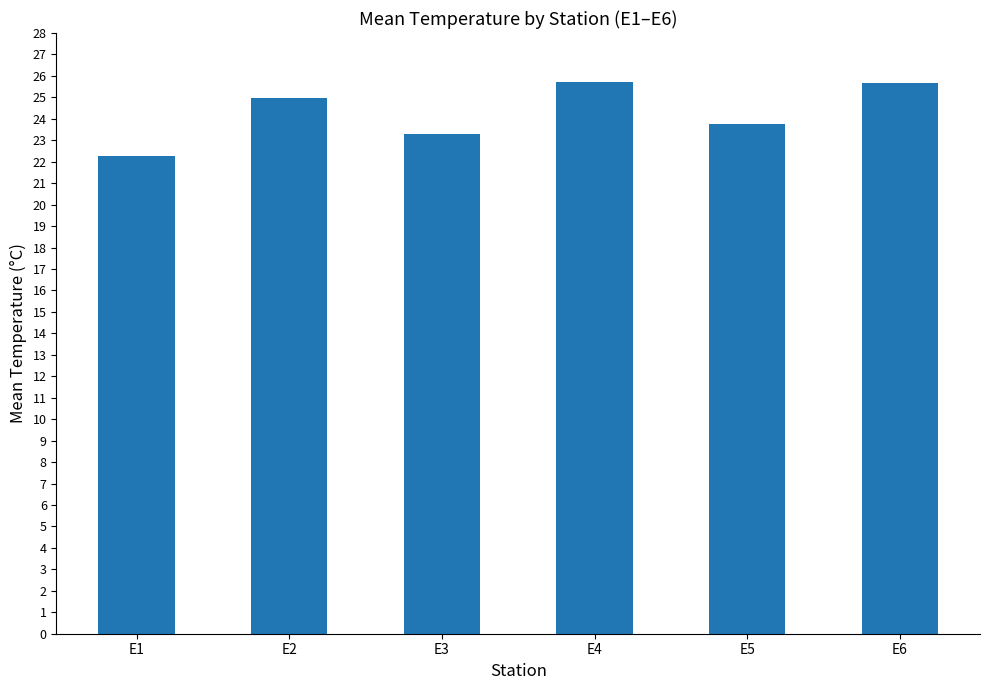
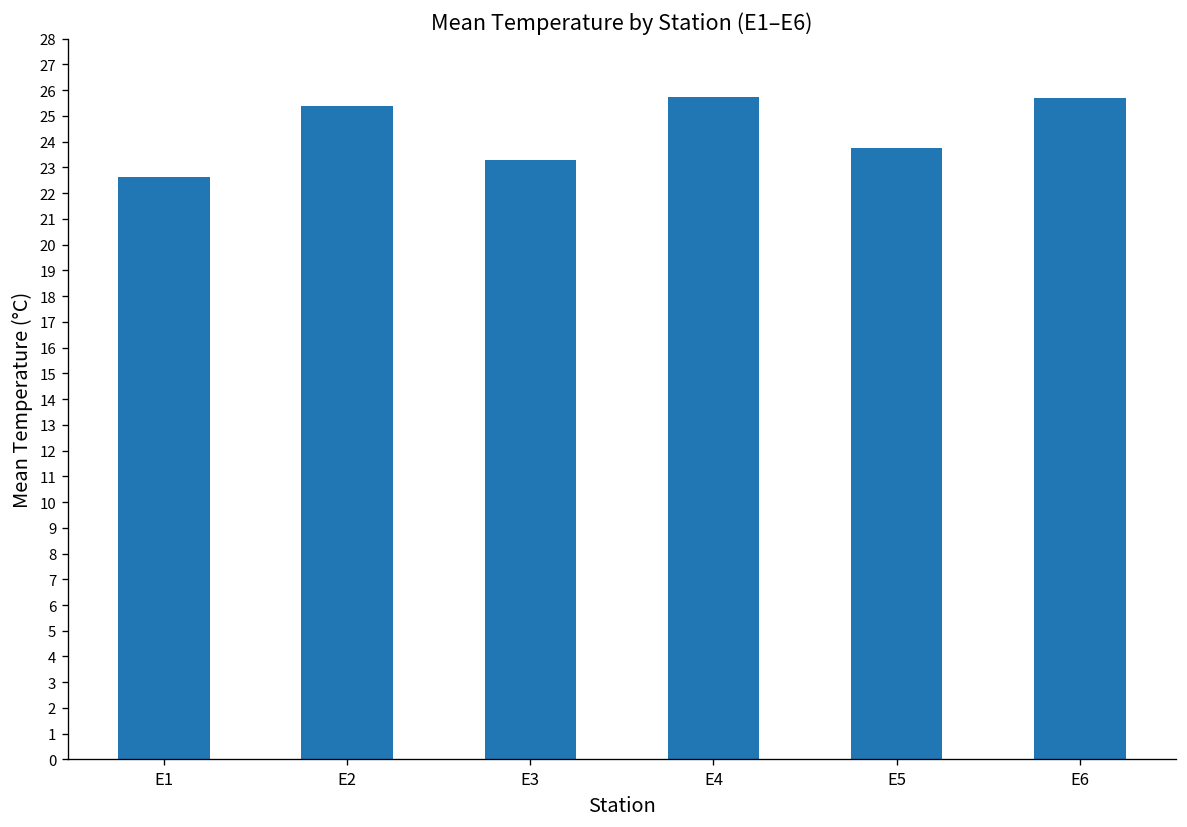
  {
-   "E1": 22.3,
-   "E2": 25.0,
+   "E1": 22.6,
+   "E2": 25.4,
    "E3": 23.3,
    "E4": 25.7,
    "E5": 23.8,
    "E6": 25.7
  }
